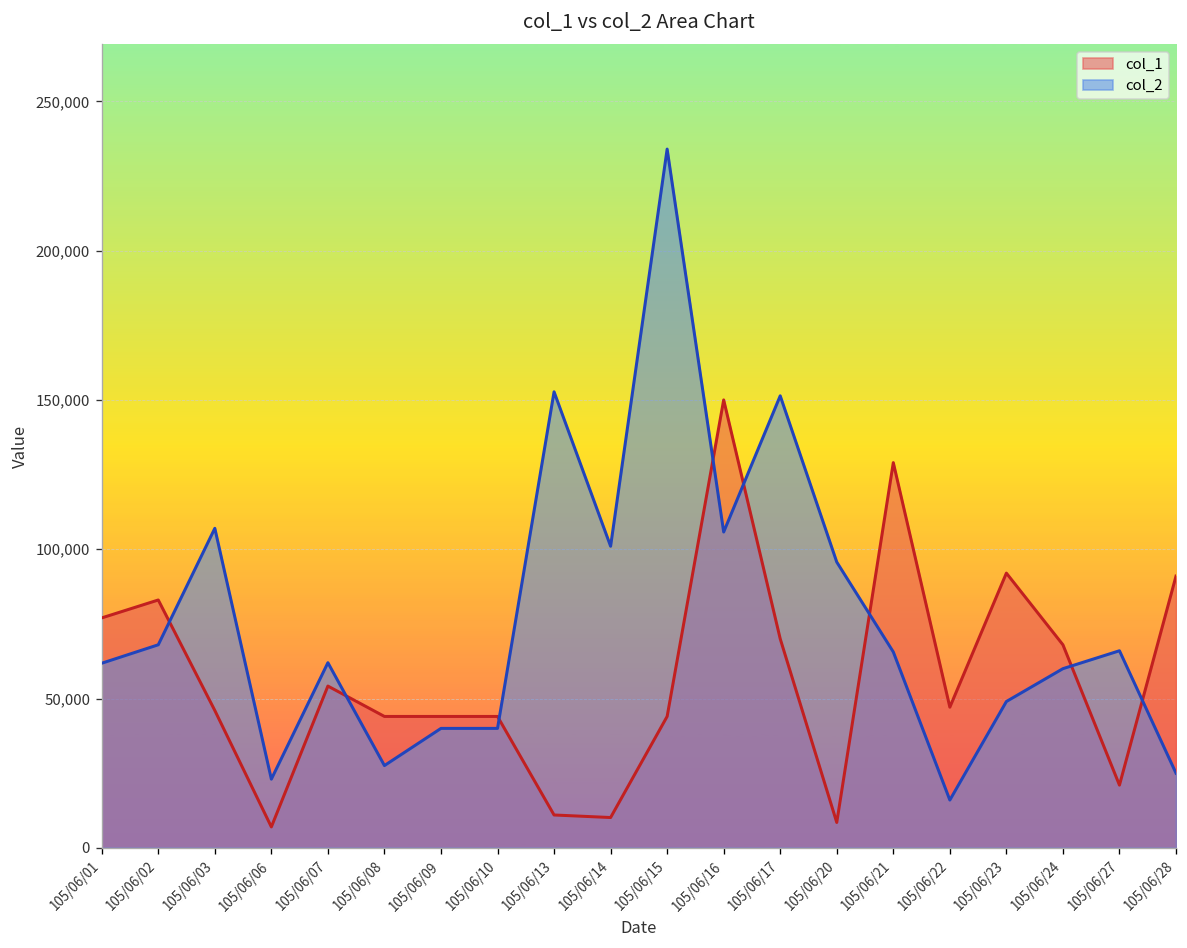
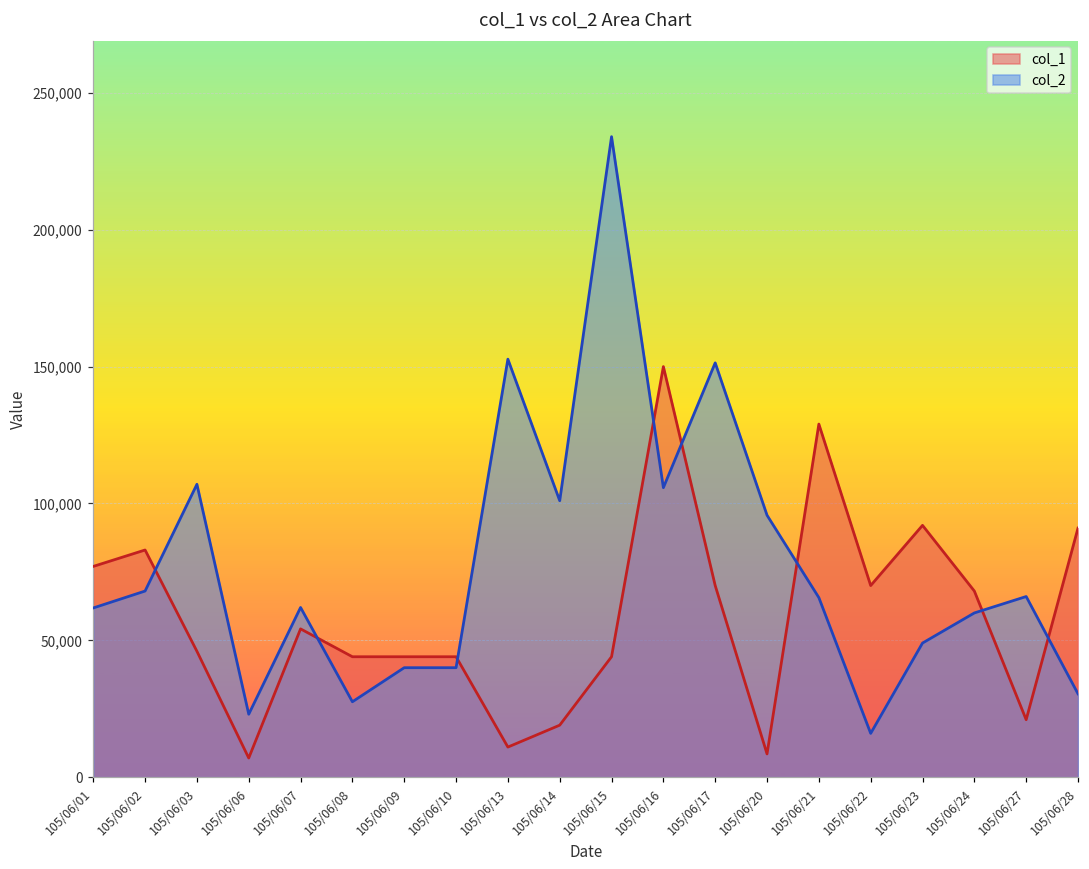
  {
    "col_1": {
      "105/06/01": "77,000",
      "105/06/02": "83,000",
      "105/06/03": "46,000",
      "105/06/06": "7,000",
      "105/06/07": "54,000",
      "105/06/08": "44,000",
      "105/06/09": "44,000",
      "105/06/10": "44,000",
      "105/06/13": "11,000",
-     "105/06/14": "10,000",
+     "105/06/14": "19,000",
      "105/06/15": "44,000",
      "105/06/16": "150,000",
      "105/06/17": "70,000",
      "105/06/20": "8,000",
      "105/06/21": "129,000",
-     "105/06/22": "47,000",
+     "105/06/22": "70,000",
      "105/06/23": "92,000",
      "105/06/24": "68,000",
      "105/06/27": "21,000",
      "105/06/28": "91,000"
    },
    "col_2": {
      "105/06/01": "62,000",
      "105/06/02": "68,000",
      "105/06/03": "107,000",
      "105/06/06": "23,000",
      "105/06/07": "62,000",
      "105/06/08": "28,000",
      "105/06/09": "40,000",
      "105/06/10": "40,000",
      "105/06/13": "153,000",
      "105/06/14": "101,000",
      "105/06/15": "234,000",
      "105/06/16": "106,000",
      "105/06/17": "151,000",
      "105/06/20": "96,000",
      "105/06/21": "66,000",
      "105/06/22": "16,000",
      "105/06/23": "49,000",
      "105/06/24": "60,000",
      "105/06/27": "66,000",
-     "105/06/28": "25,000"
+     "105/06/28": "30,000"
    }
  }
